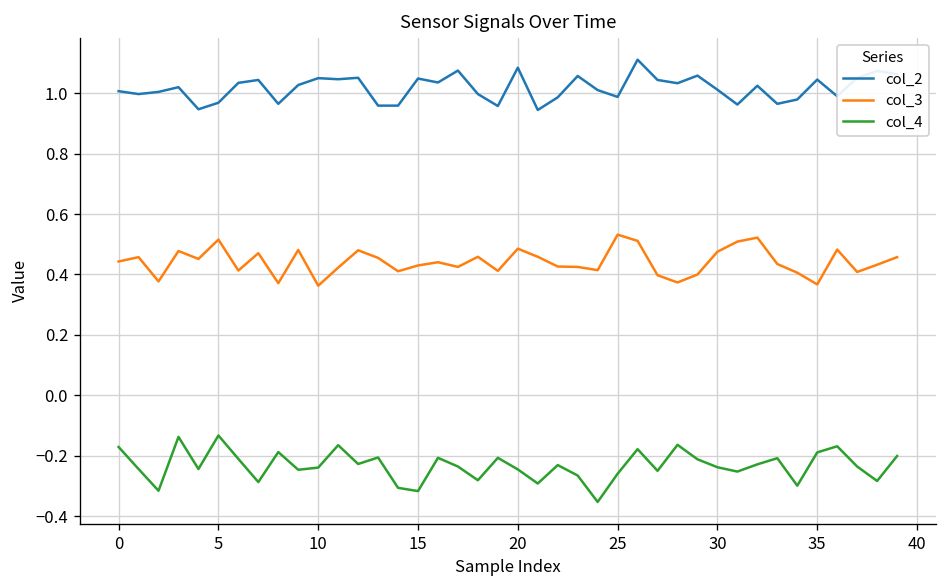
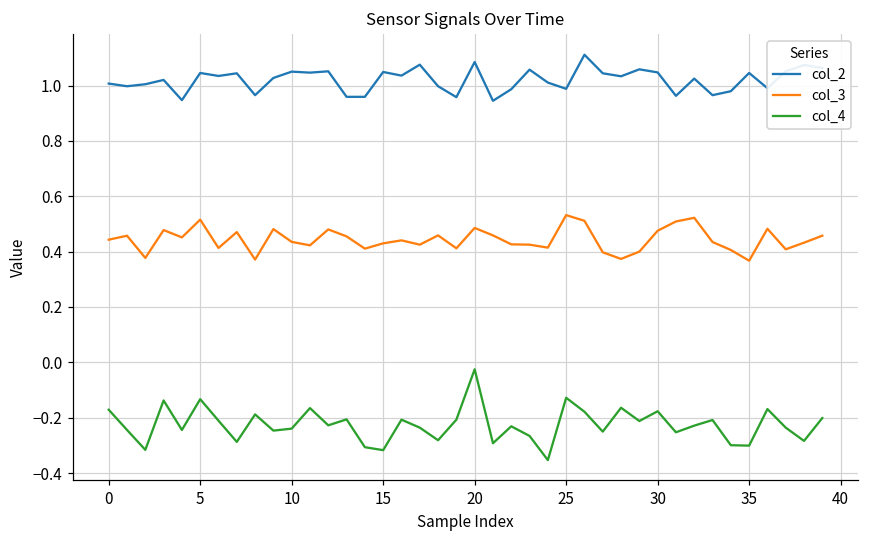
  {
    "col_2": {
      "0": 1.01,
-     "5": 0.97,
+     "5": 1.05,
      "10": 1.05,
      "15": 1.05,
      "20": 1.08,
      "25": 0.99,
-     "30": 1.01,
+     "30": 1.05,
      "35": 1.05
    },
    "col_3": {
      "0": 0.44,
      "5": 0.52,
-     "10": 0.36,
+     "10": 0.44,
      "15": 0.43,
      "20": 0.49,
      "25": 0.53,
      "30": 0.48,
      "35": 0.37
    },
    "col_4": {
      "0": -0.17,
      "5": -0.13,
      "10": -0.24,
      "15": -0.32,
-     "20": -0.25,
-     "25": -0.26,
-     "30": -0.24,
-     "35": -0.19
+     "20": -0.03,
+     "25": -0.13,
+     "30": -0.18,
+     "35": -0.30
    }
  }
